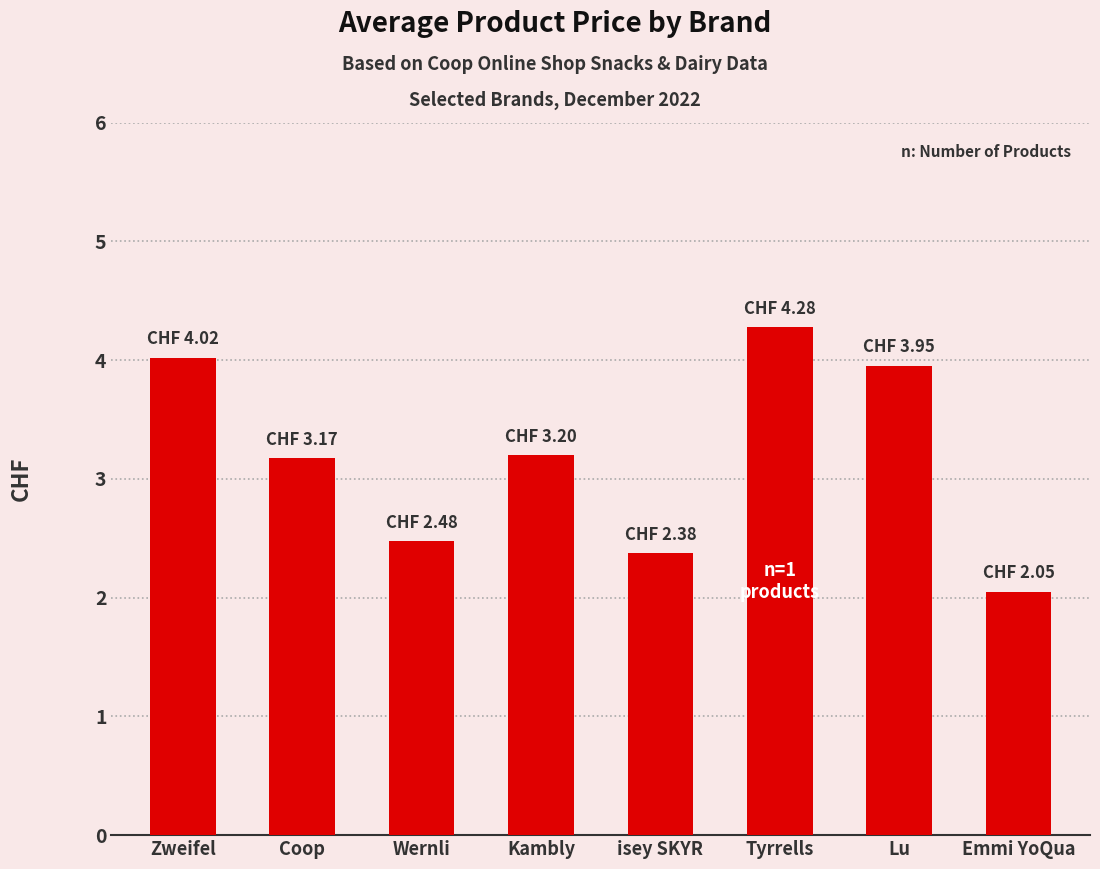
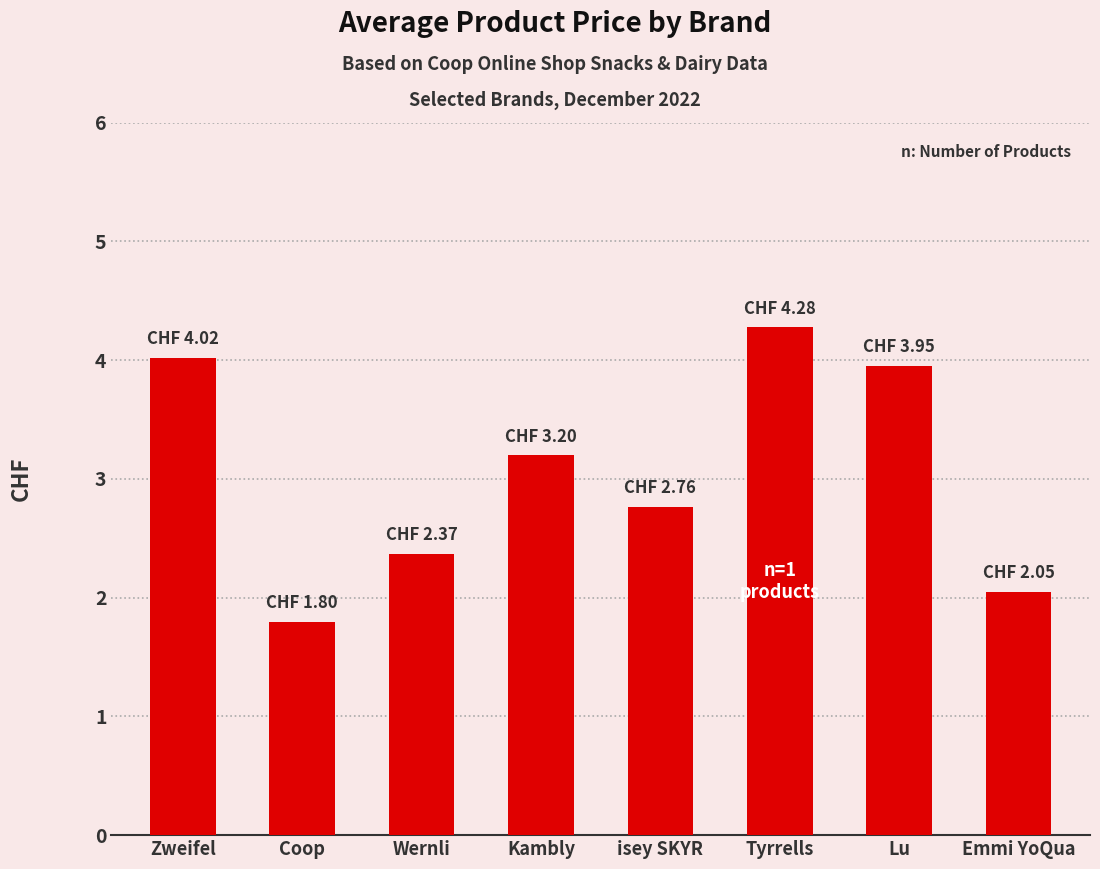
  {
    "Zweifel": 4.02,
-   "Coop": 3.17,
-   "Wernli": 2.48,
+   "Coop": 1.80,
+   "Wernli": 2.37,
    "Kambly": 3.20,
-   "isey SKYR": 2.38,
+   "isey SKYR": 2.76,
    "Tyrrells": 4.28,
    "Lu": 3.95,
    "Emmi YoQua": 2.05
  }
